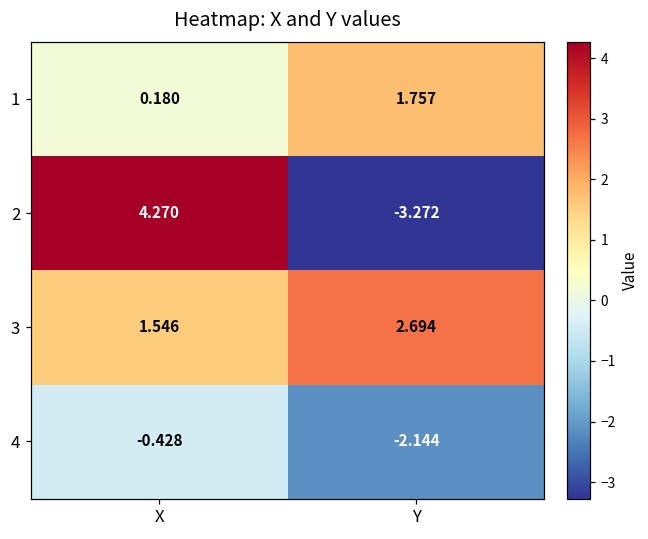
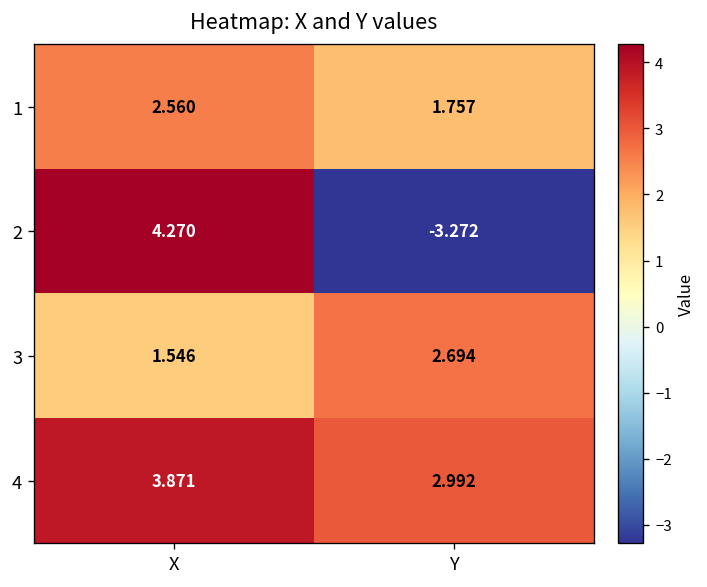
  {
    "1": {
-     "X": 0.180,
+     "X": 2.560,
      "Y": 1.757
    },
    "2": {
      "X": 4.270,
      "Y": -3.272
    },
    "3": {
      "X": 1.546,
      "Y": 2.694
    },
    "4": {
-     "X": -0.428,
-     "Y": -2.144
+     "X": 3.871,
+     "Y": 2.992
    }
  }
